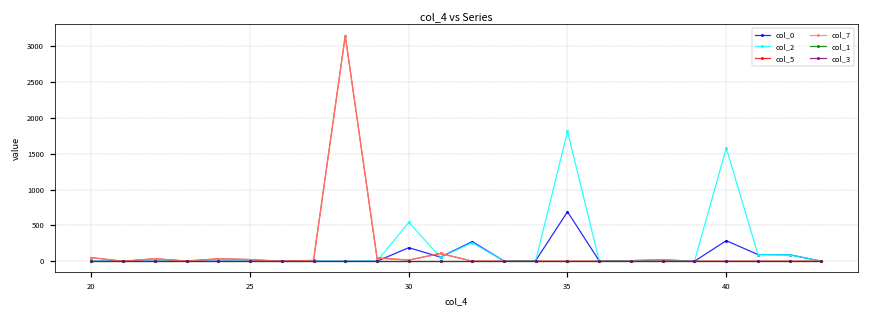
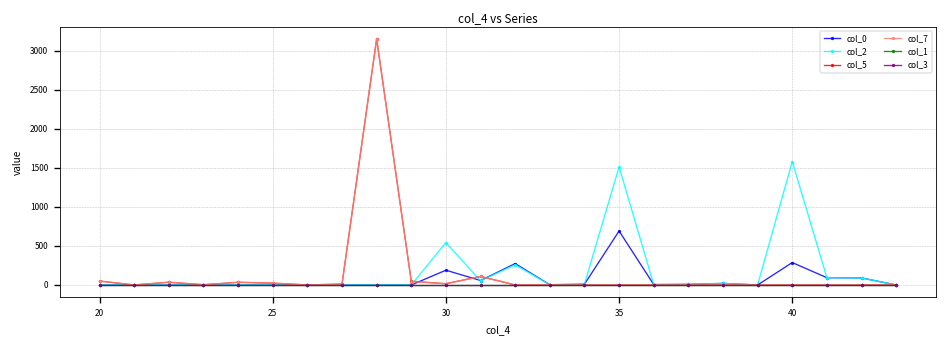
  {
    "col_0": {
      "30": 200,
      "35": 700,
      "40": 300
    },
    "col_2": {
      "30": 500,
-     "35": 1800,
+     "35": 1500,
      "40": 1600
    }
  }
